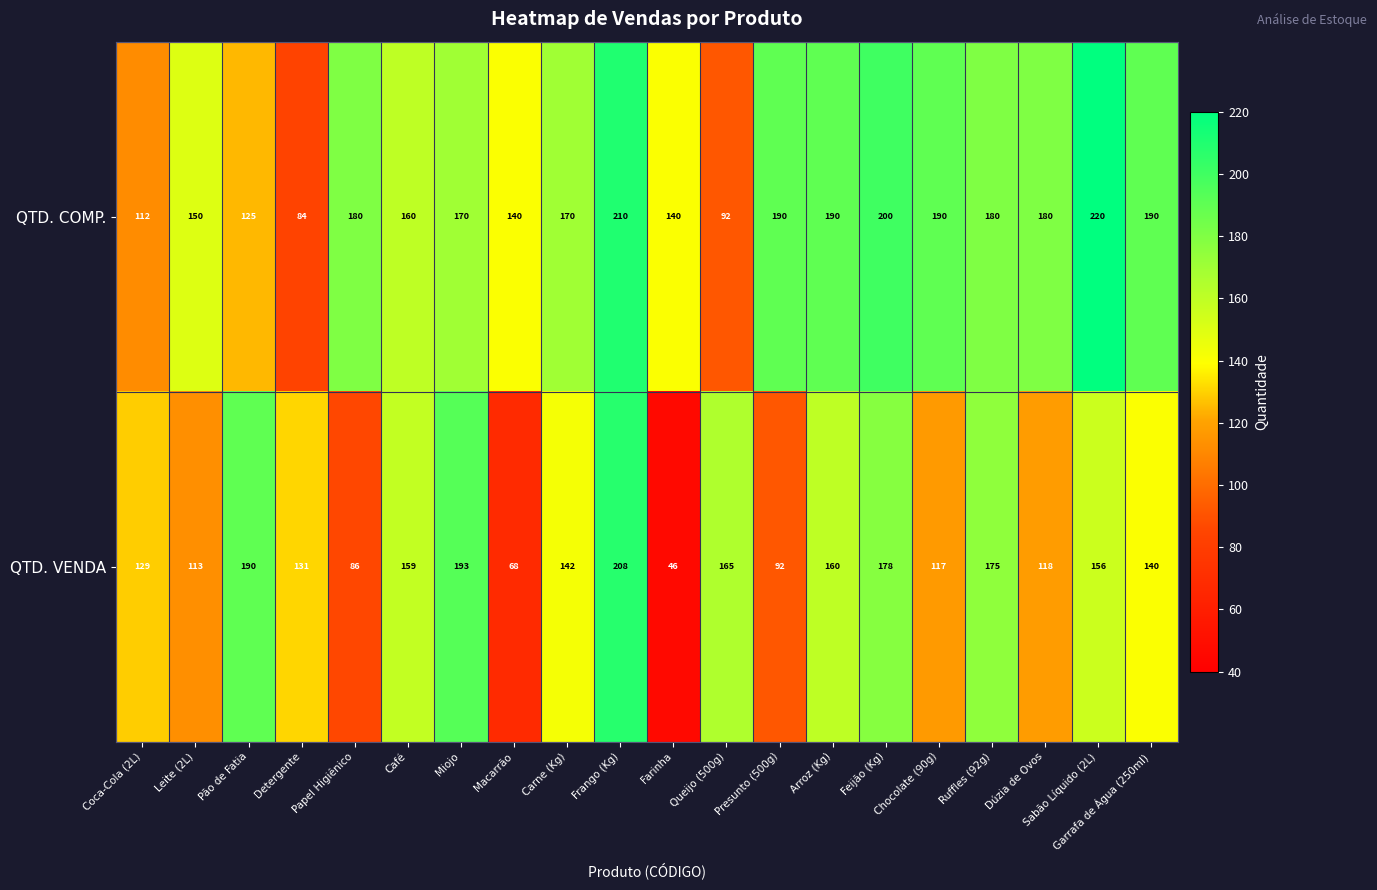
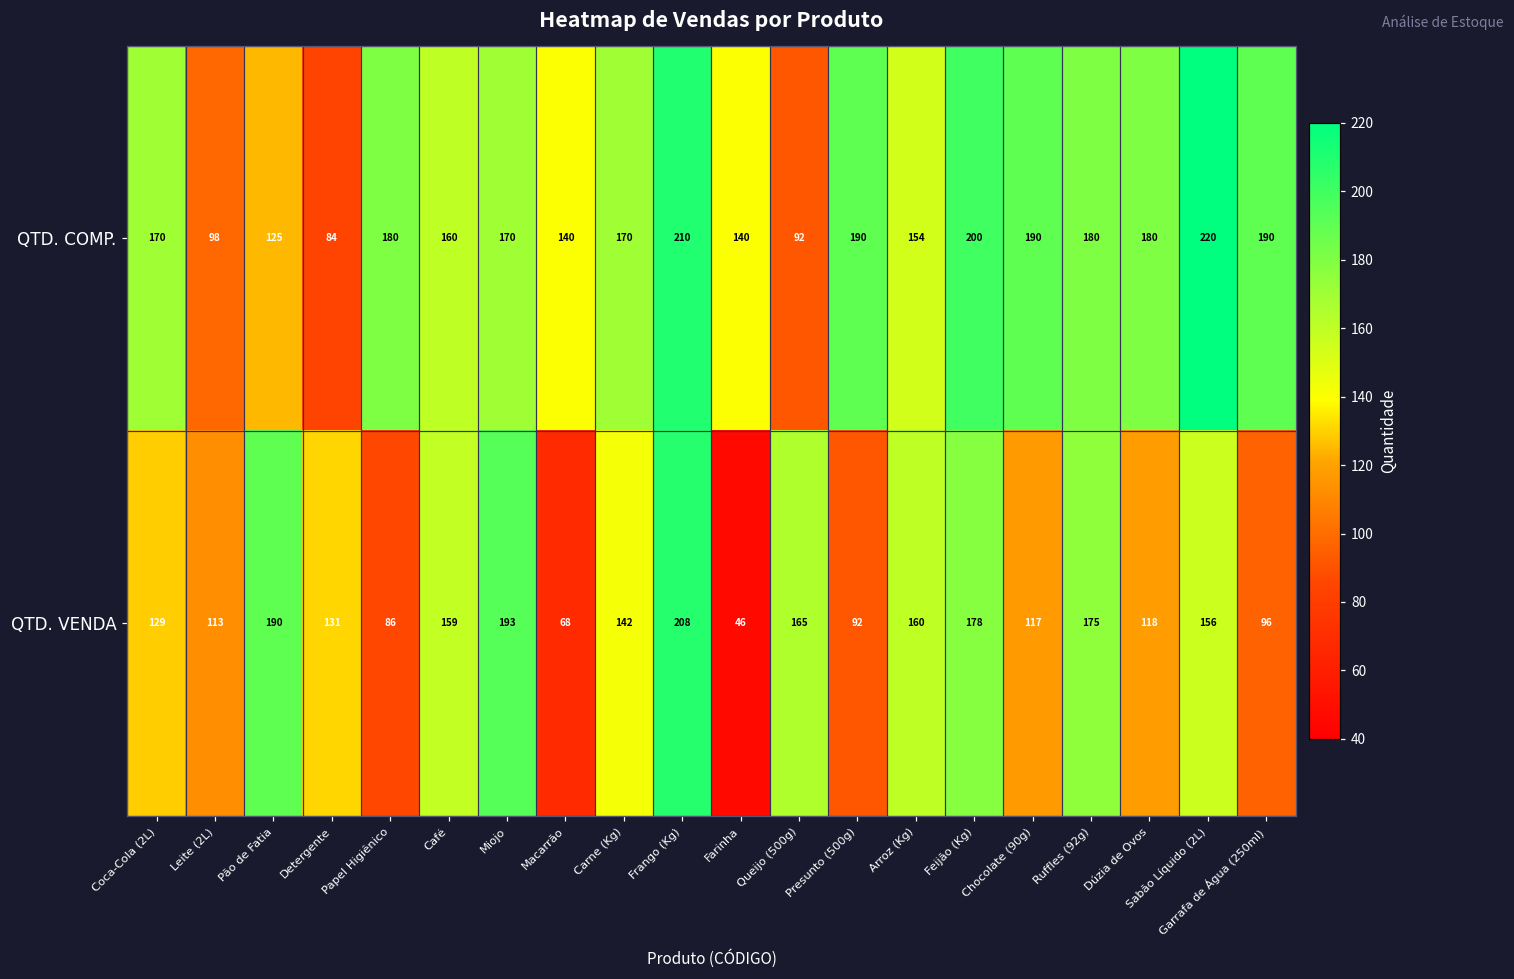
  {
    "QTD. COMP.": {
-     "Coca-Cola (2L)": 112,
-     "Leite (2L)": 150,
+     "Coca-Cola (2L)": 170,
+     "Leite (2L)": 98,
      "Pão de Fatia": 125,
      "Detergente": 84,
      "Papel Higiênico": 180,
      "Café": 160,
      "Miojo": 170,
      "Macarrão": 140,
      "Carne (Kg)": 170,
      "Frango (Kg)": 210,
      "Farinha": 140,
      "Queijo (500g)": 92,
      "Presunto (500g)": 190,
-     "Arroz (Kg)": 190,
+     "Arroz (Kg)": 154,
      "Feijão (Kg)": 200,
      "Chocolate (90g)": 190,
      "Ruffles (92g)": 180,
      "Dúzia de Ovos": 180,
      "Sabão Líquido (2L)": 220,
      "Garrafa de Água (250ml)": 190
    },
    "QTD. VENDA": {
      "Coca-Cola (2L)": 129,
      "Leite (2L)": 113,
      "Pão de Fatia": 190,
      "Detergente": 131,
      "Papel Higiênico": 86,
      "Café": 159,
      "Miojo": 193,
      "Macarrão": 68,
      "Carne (Kg)": 142,
      "Frango (Kg)": 208,
      "Farinha": 46,
      "Queijo (500g)": 165,
      "Presunto (500g)": 92,
      "Arroz (Kg)": 160,
      "Feijão (Kg)": 178,
      "Chocolate (90g)": 117,
      "Ruffles (92g)": 175,
      "Dúzia de Ovos": 118,
      "Sabão Líquido (2L)": 156,
-     "Garrafa de Água (250ml)": 140
+     "Garrafa de Água (250ml)": 96
    }
  }
